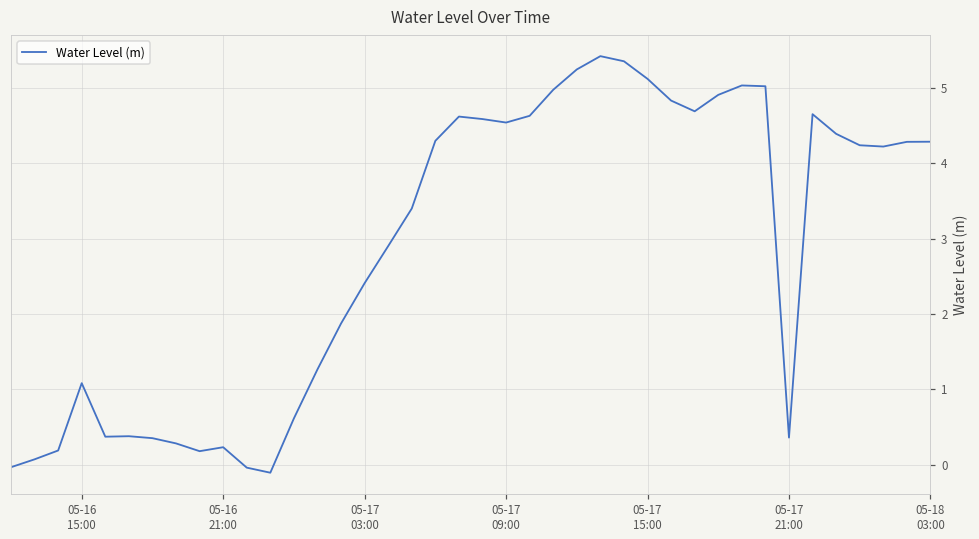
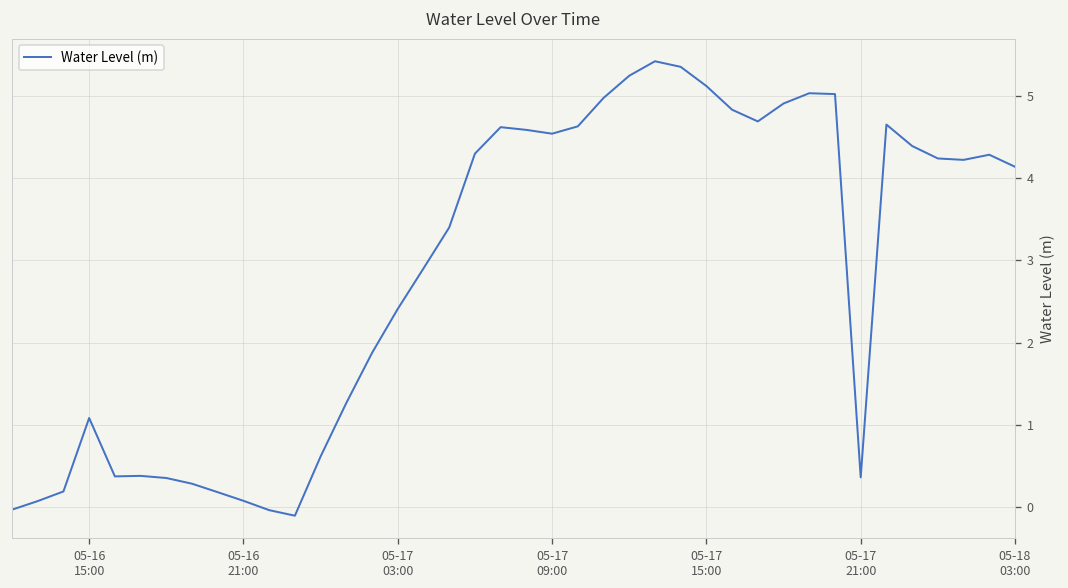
  {
    "05-16 15:00": 1.1,
-   "05-16 21:00": 0.2,
+   "05-16 21:00": 0.1,
    "05-17 03:00": 2.4,
    "05-17 09:00": 4.5,
    "05-17 15:00": 5.1,
    "05-17 21:00": 0.4,
-   "05-18 03:00": 4.3
+   "05-18 03:00": 4.1
  }
